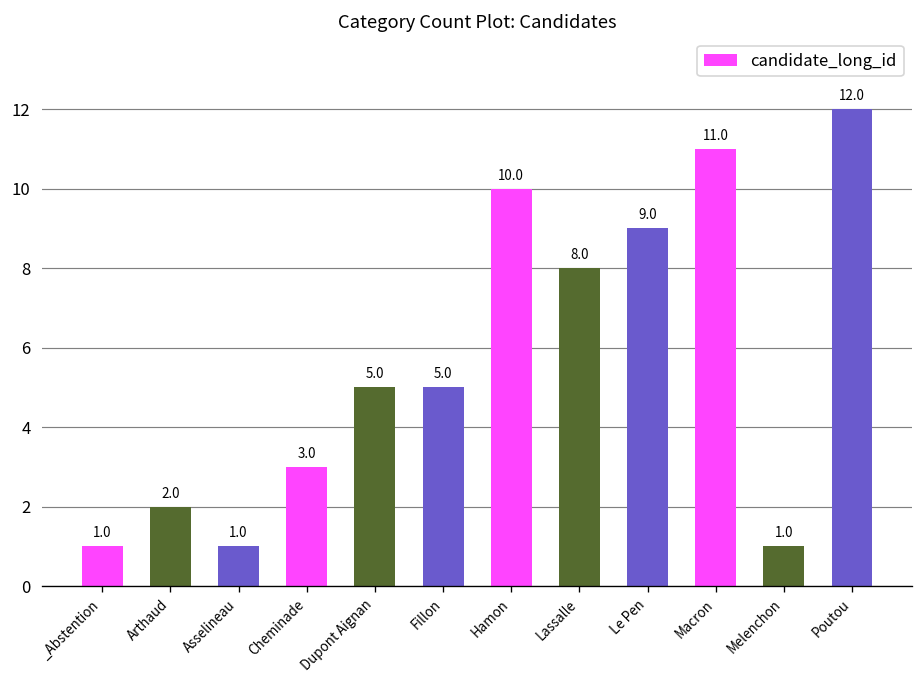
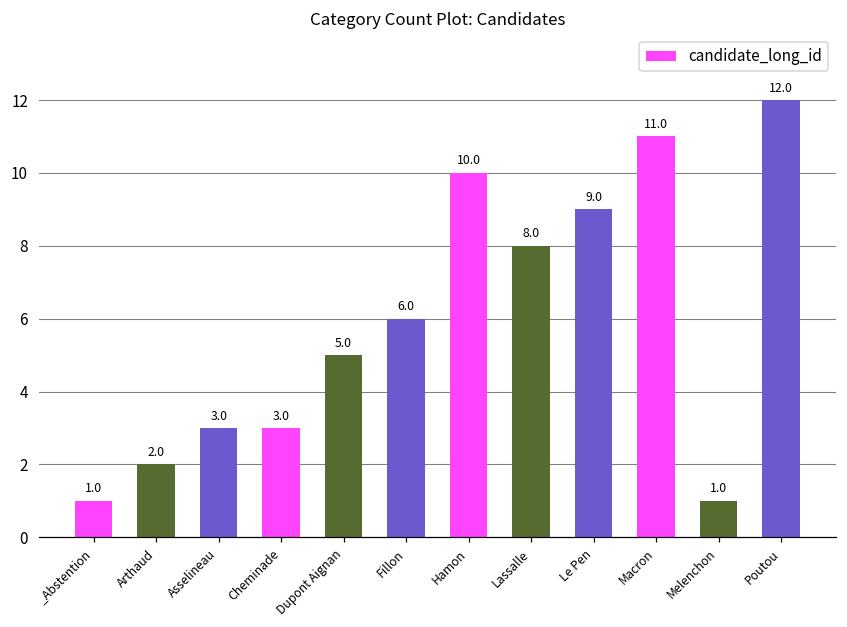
  {
    "_Abstention": 1.0,
    "Arthaud": 2.0,
-   "Asselineau": 1.0,
+   "Asselineau": 3.0,
    "Cheminade": 3.0,
    "Dupont Aignan": 5.0,
-   "Fillon": 5.0,
+   "Fillon": 6.0,
    "Hamon": 10.0,
    "Lassalle": 8.0,
    "Le Pen": 9.0,
    "Macron": 11.0,
    "Melenchon": 1.0,
    "Poutou": 12.0
  }
